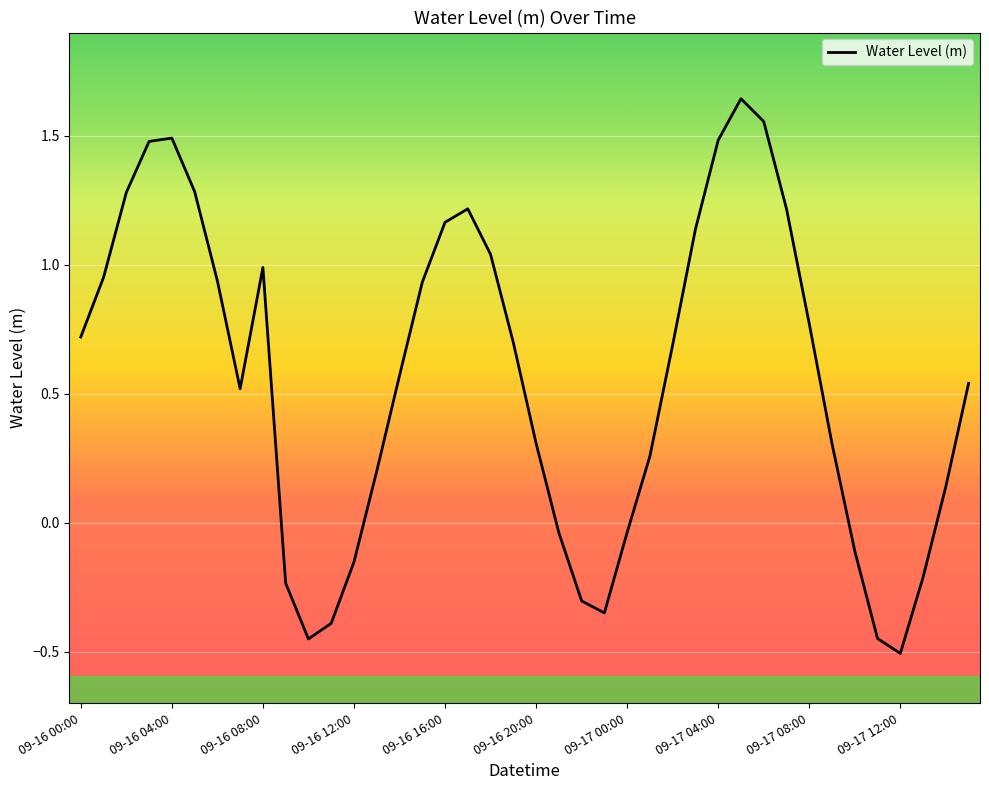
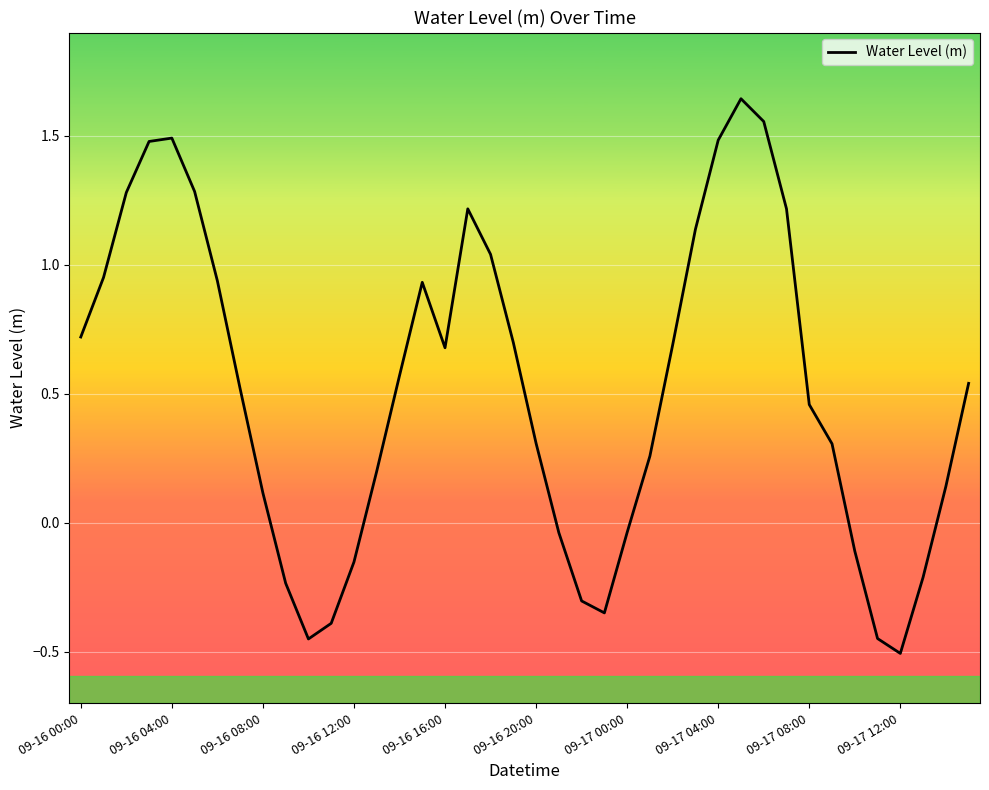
  {
    "09-16 00:00": 0.72,
    "09-16 04:00": 1.49,
-   "09-16 08:00": 0.99,
+   "09-16 08:00": 0.12,
    "09-16 12:00": -0.15,
-   "09-16 16:00": 1.16,
+   "09-16 16:00": 0.68,
    "09-16 20:00": 0.31,
    "09-17 00:00": -0.04,
    "09-17 04:00": 1.48,
-   "09-17 08:00": 0.77,
+   "09-17 08:00": 0.46,
    "09-17 12:00": -0.51
  }
